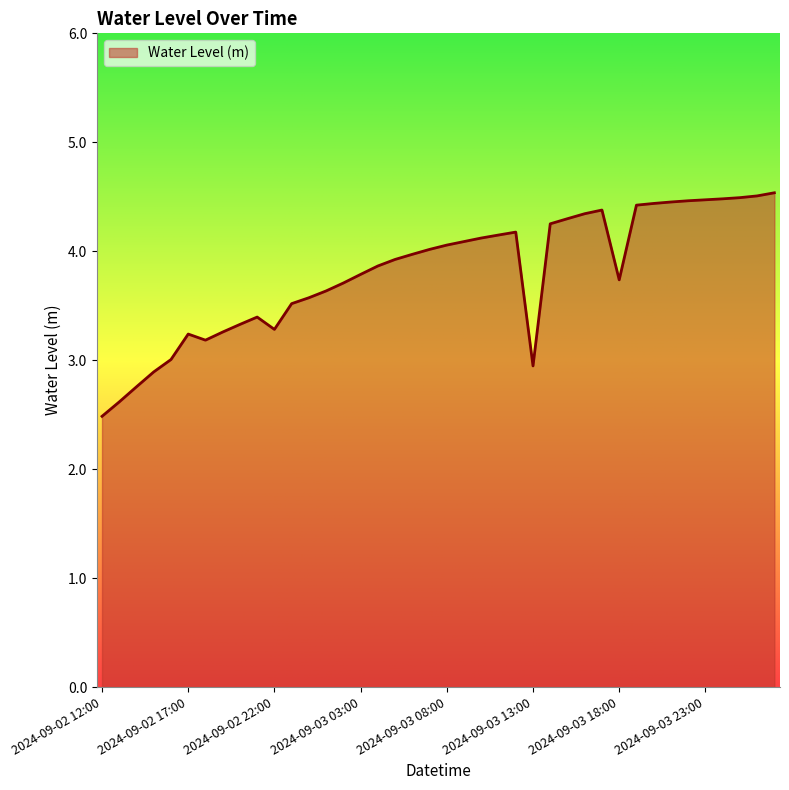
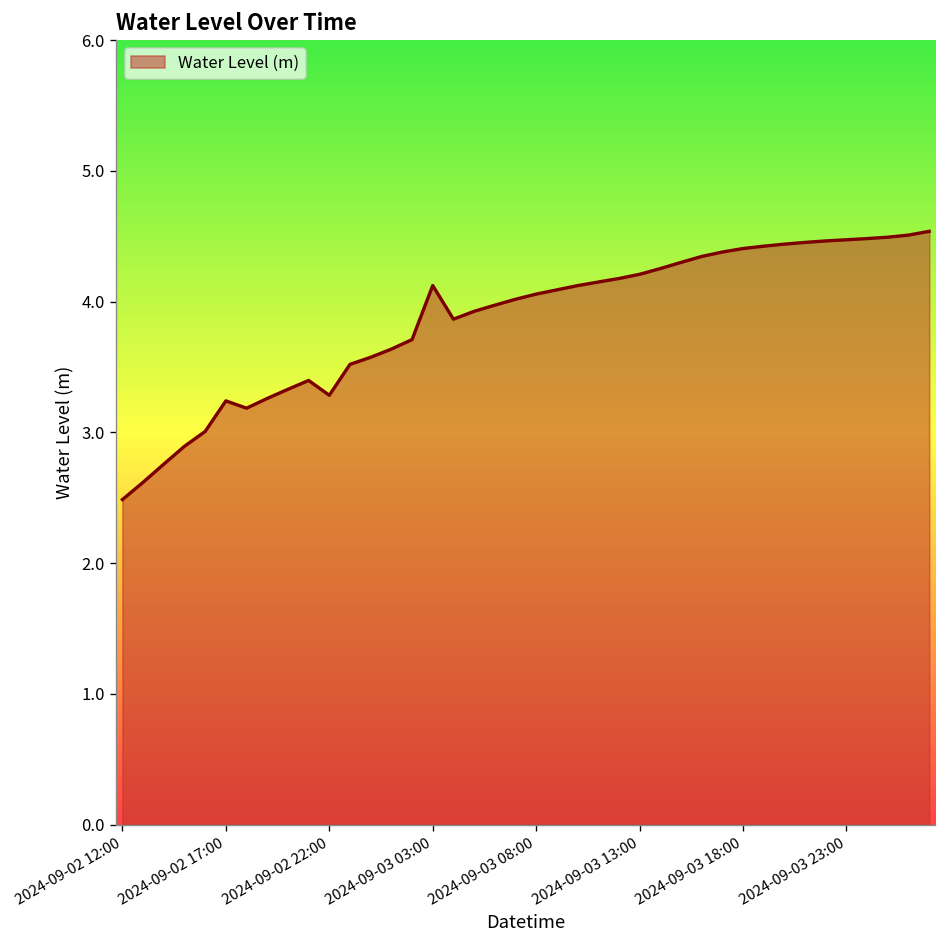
  {
    "2024-09-02 12:00": 2.49,
    "2024-09-02 17:00": 3.24,
    "2024-09-02 22:00": 3.28,
-   "2024-09-03 03:00": 3.79,
+   "2024-09-03 03:00": 4.12,
    "2024-09-03 08:00": 4.06,
-   "2024-09-03 13:00": 2.95,
-   "2024-09-03 18:00": 3.74,
+   "2024-09-03 13:00": 4.21,
+   "2024-09-03 18:00": 4.41,
    "2024-09-03 23:00": 4.47
  }
